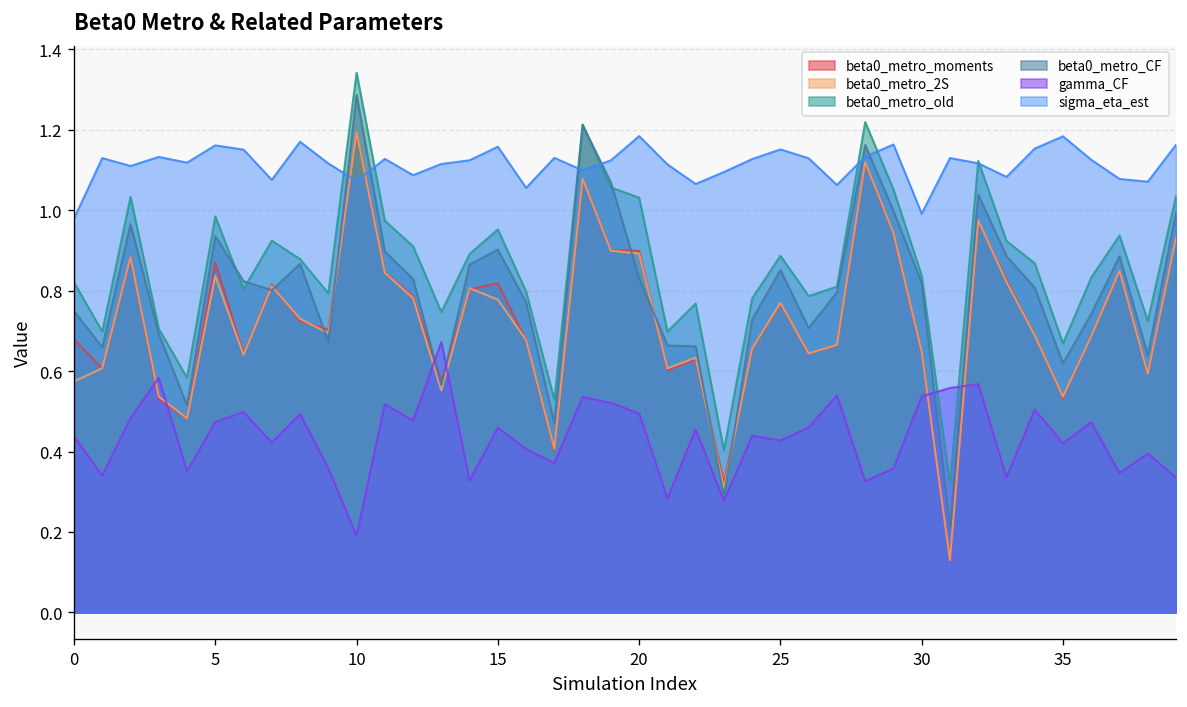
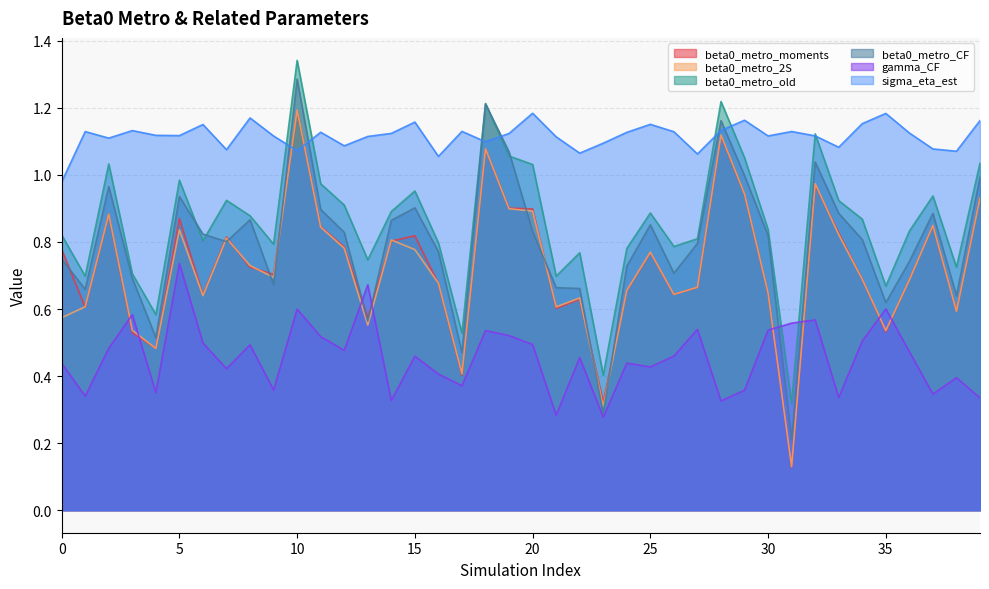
  {
    "beta0_metro_moments": {
-     "0": 0.68,
+     "0": 0.78,
      "5": 0.87,
      "15": 0.82
    },
    "beta0_metro_2S": {
      "0": 0.57,
      "5": 0.84,
      "15": 0.78
    },
    "gamma_CF": {
      "0": 0.44,
-     "5": 0.47,
-     "10": 0.19,
+     "5": 0.74,
+     "10": 0.60,
      "15": 0.46,
      "20": 0.49,
      "25": 0.43,
      "30": 0.54,
-     "35": 0.42
+     "35": 0.60
    },
    "sigma_eta_est": {
      "0": 0.98,
-     "5": 1.16,
+     "5": 1.12,
      "10": 1.07,
      "15": 1.16,
      "20": 1.18,
      "25": 1.15,
-     "30": 0.99,
+     "30": 1.12,
      "35": 1.18
    }
  }
